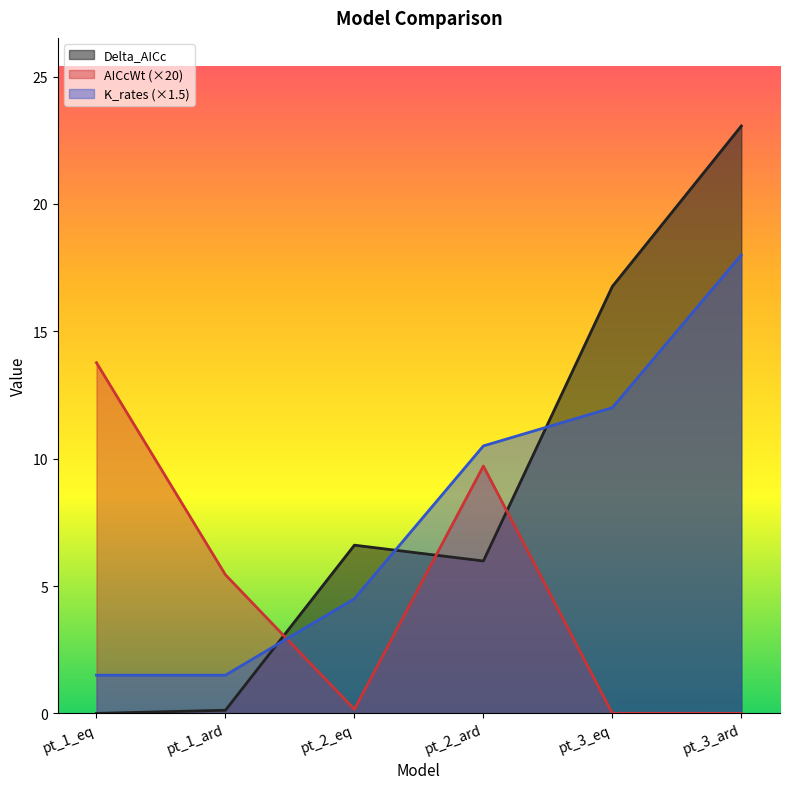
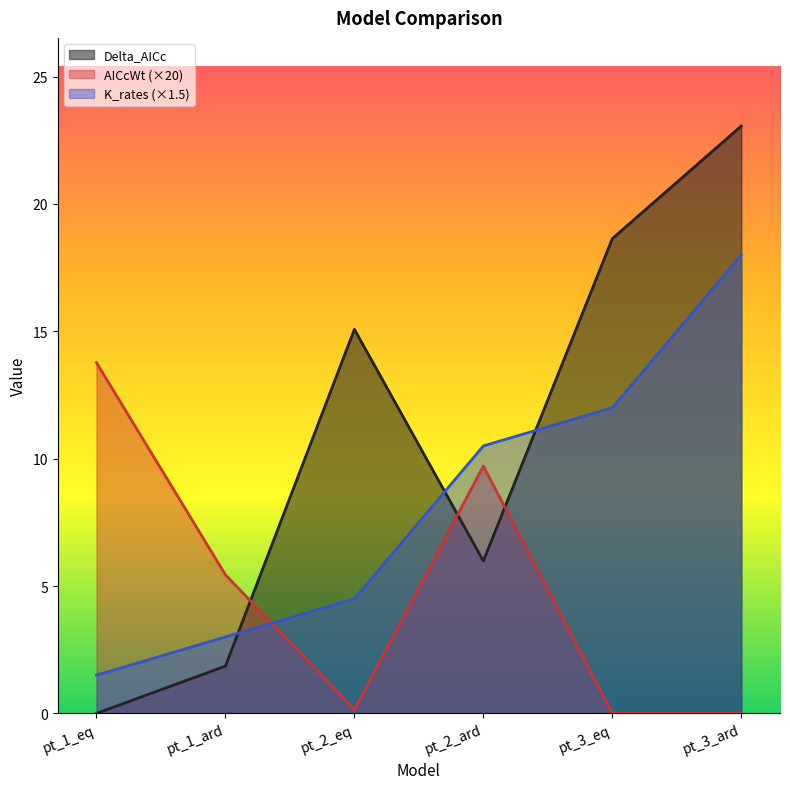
  {
    "Delta_AICc": {
      "pt_1_eq": 0.0,
-     "pt_1_ard": 0.1,
-     "pt_2_eq": 6.6,
+     "pt_1_ard": 1.9,
+     "pt_2_eq": 15.1,
      "pt_2_ard": 6.0,
-     "pt_3_eq": 16.8,
+     "pt_3_eq": 18.6,
      "pt_3_ard": 23.1
    },
    "AICcWt (×20)": {
      "pt_1_eq": 13.8,
      "pt_1_ard": 5.4,
      "pt_2_eq": 0.2,
      "pt_2_ard": 9.7,
      "pt_3_eq": 0.0,
      "pt_3_ard": 0.0
    },
    "K_rates (×1.5)": {
      "pt_1_eq": 1.5,
-     "pt_1_ard": 1.5,
+     "pt_1_ard": 3.0,
      "pt_2_eq": 4.5,
      "pt_2_ard": 10.5,
      "pt_3_eq": 12.0,
      "pt_3_ard": 18.0
    }
  }
